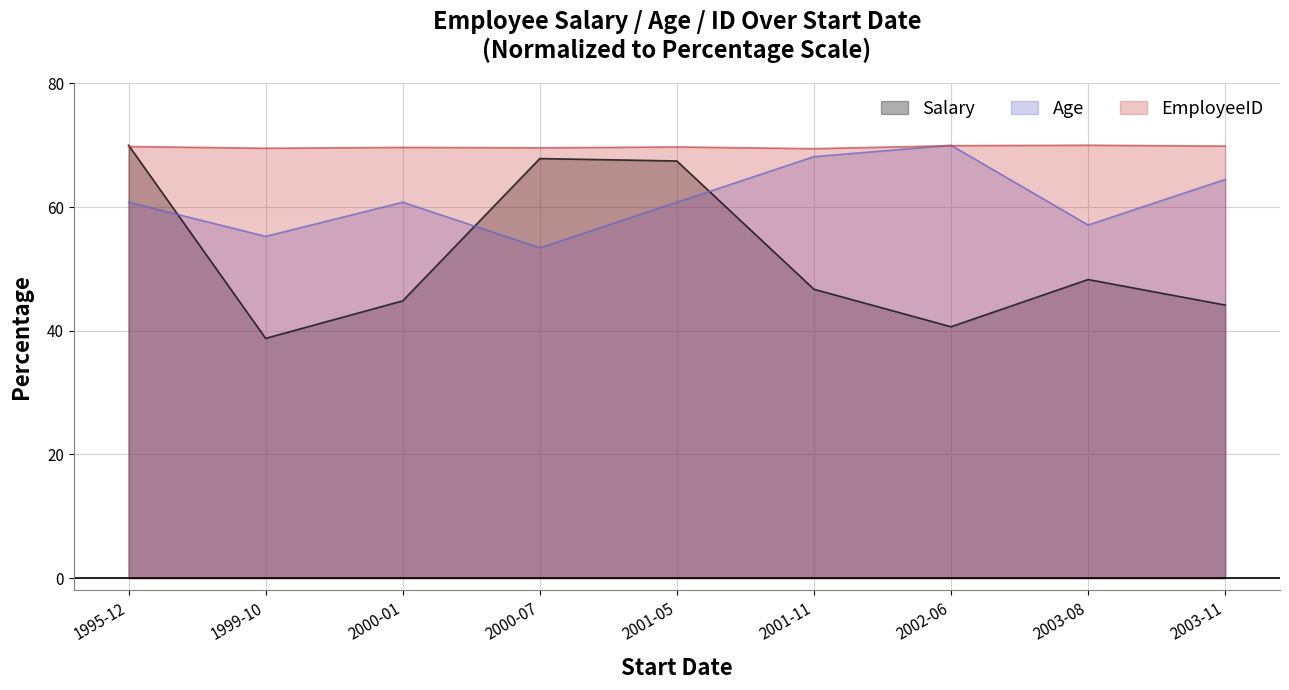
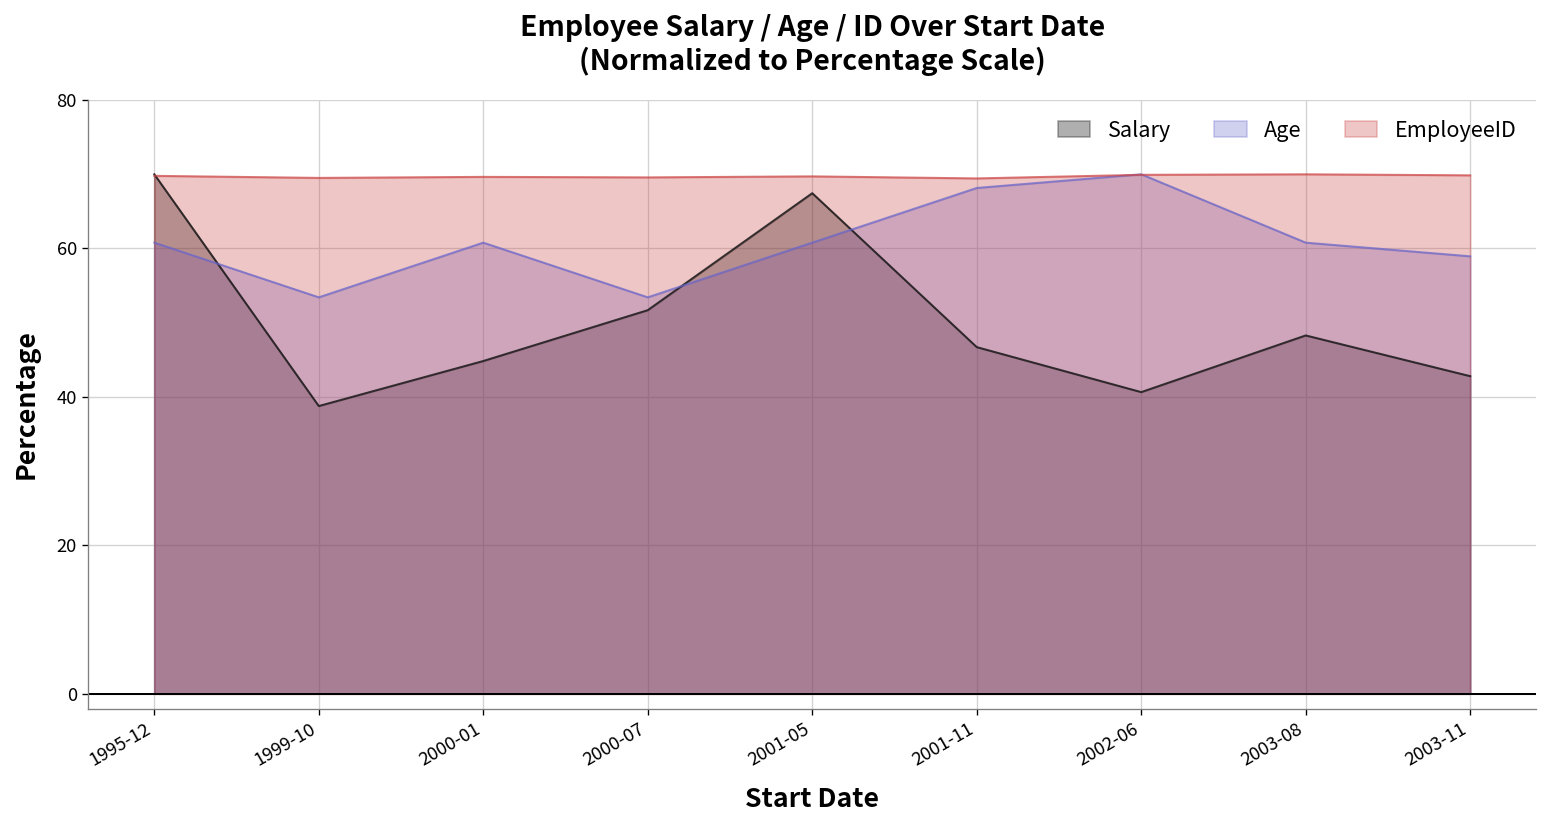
  {
    "Salary": {
      "1999-10": 39,
      "2000-01": 45,
-     "2000-07": 68,
+     "2000-07": 52,
      "2001-05": 67,
      "2001-11": 47,
      "2002-06": 41,
      "2003-08": 48,
-     "2003-11": 44
+     "2003-11": 43
    },
    "Age": {
      "1995-12": 61,
-     "1999-10": 55,
+     "1999-10": 53,
      "2000-01": 61,
      "2000-07": 53,
      "2001-05": 61,
      "2001-11": 68,
-     "2003-08": 57,
-     "2003-11": 64
+     "2003-08": 61,
+     "2003-11": 59
    },
    "EmployeeID": {
      "1999-10": 70,
      "2000-01": 70,
      "2000-07": 70,
      "2001-05": 70,
      "2001-11": 69,
      "2003-08": 70,
      "2003-11": 70
    }
  }
